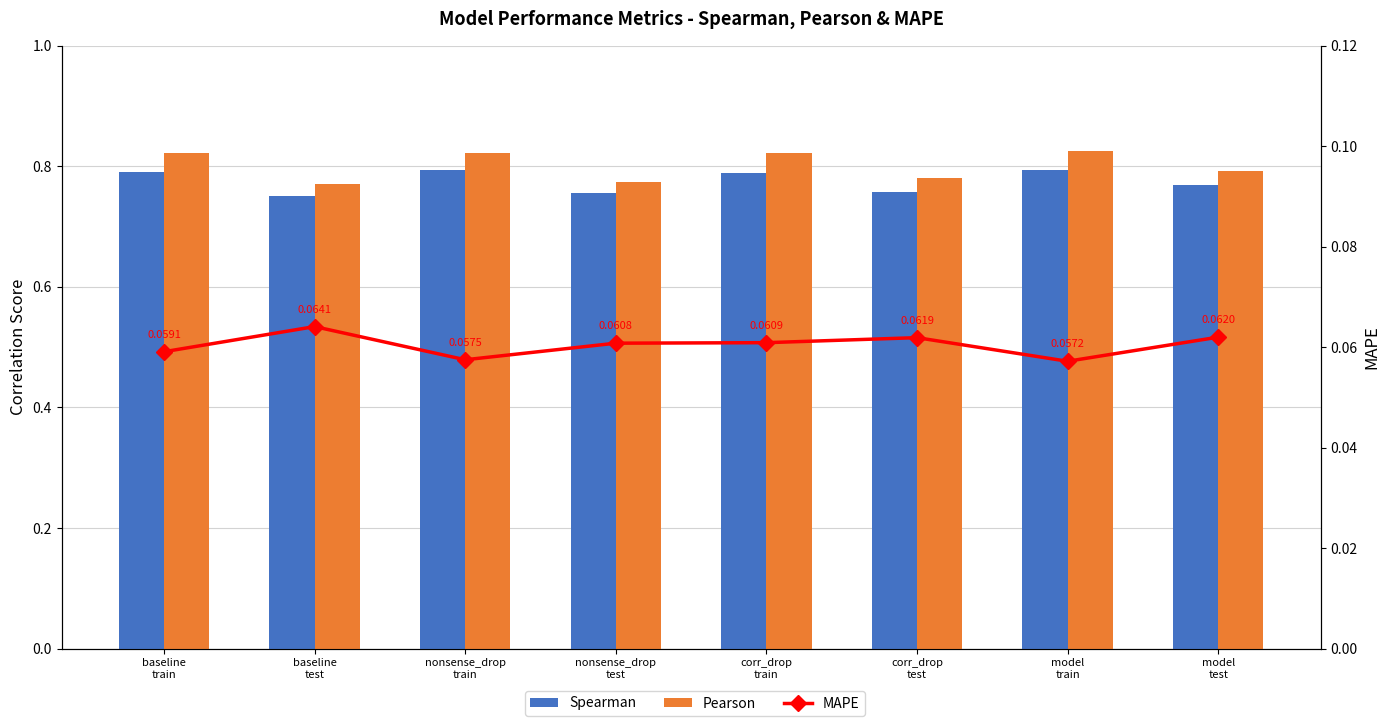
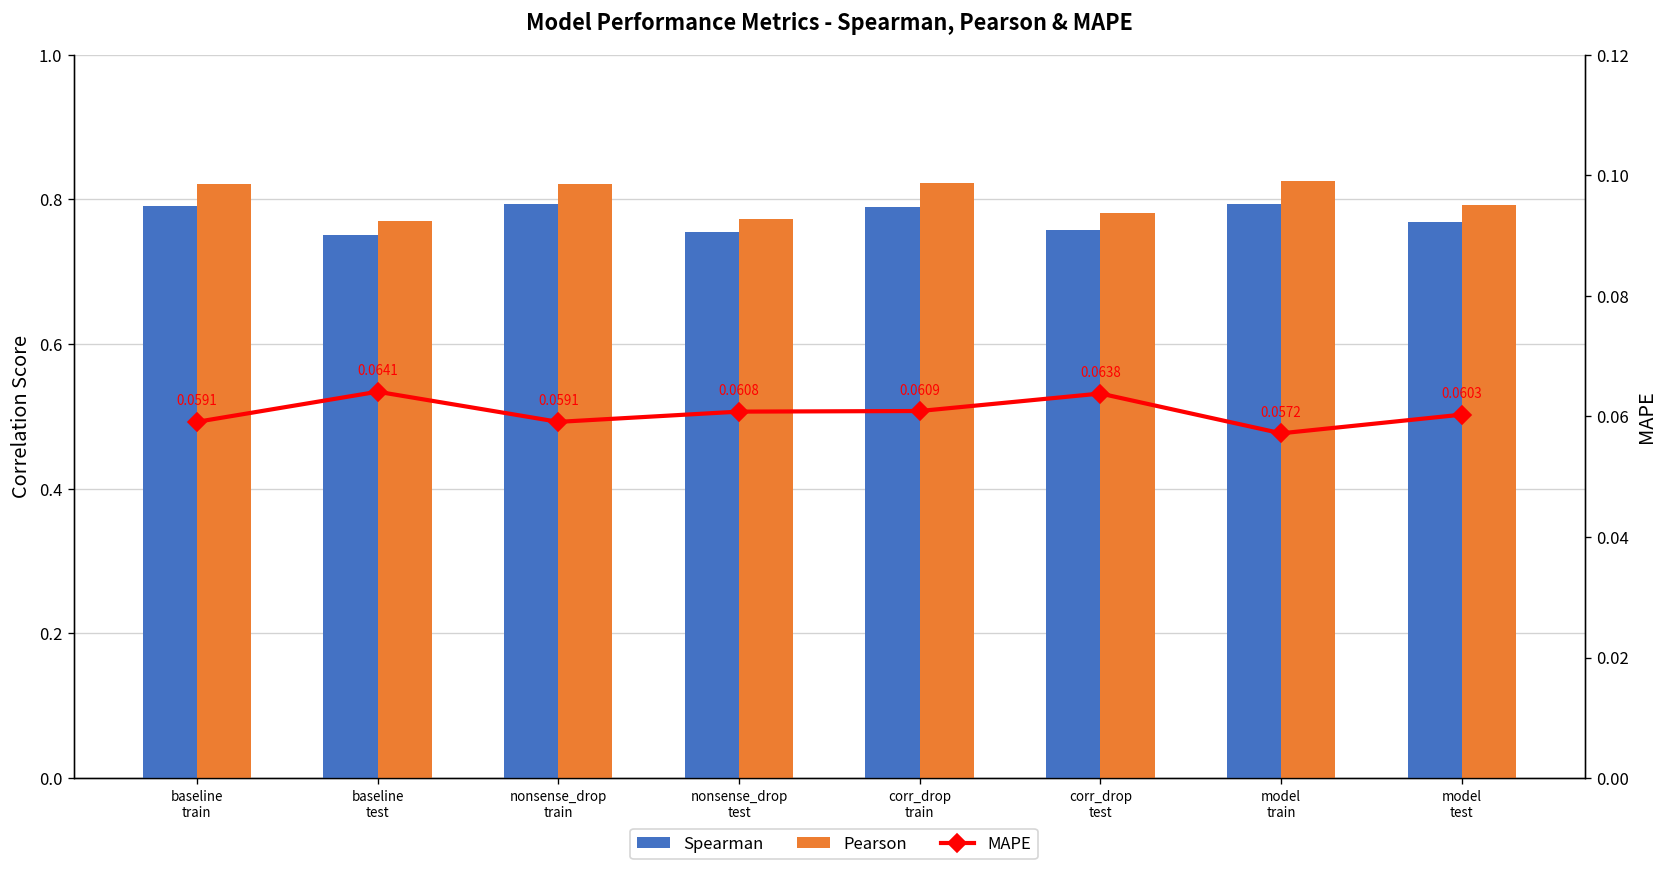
  {
    "MAPE": {
      "baseline train": 0.0591,
      "baseline test": 0.0641,
-     "nonsense_drop train": 0.0575,
+     "nonsense_drop train": 0.0591,
      "nonsense_drop test": 0.0608,
      "corr_drop train": 0.0609,
-     "corr_drop test": 0.0619,
+     "corr_drop test": 0.0638,
      "model train": 0.0572,
-     "model test": 0.0620
+     "model test": 0.0603
    }
  }
